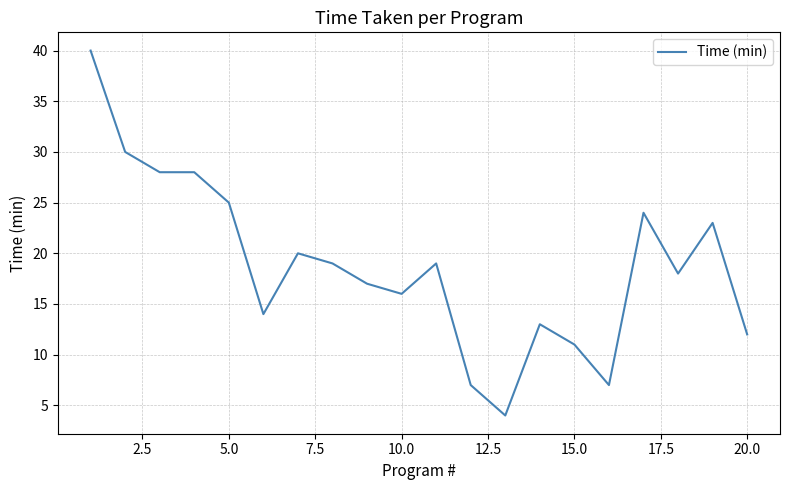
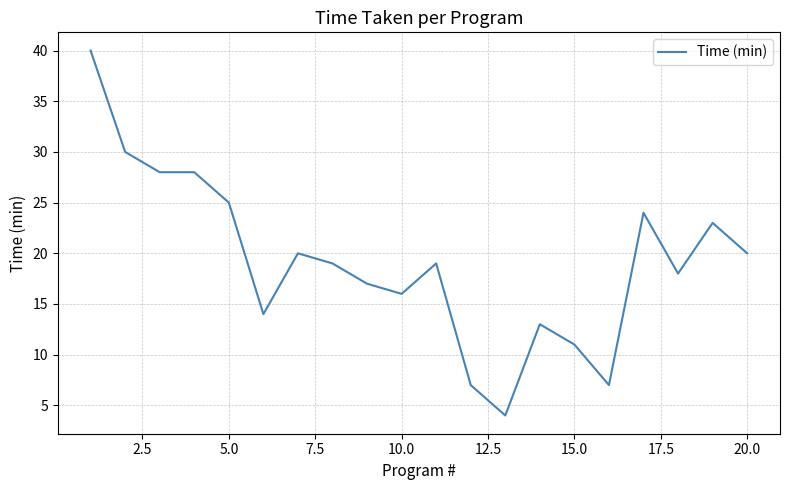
  {
    "5.0": 25,
    "10.0": 16,
    "15.0": 11,
-   "20.0": 12
+   "20.0": 20
  }
